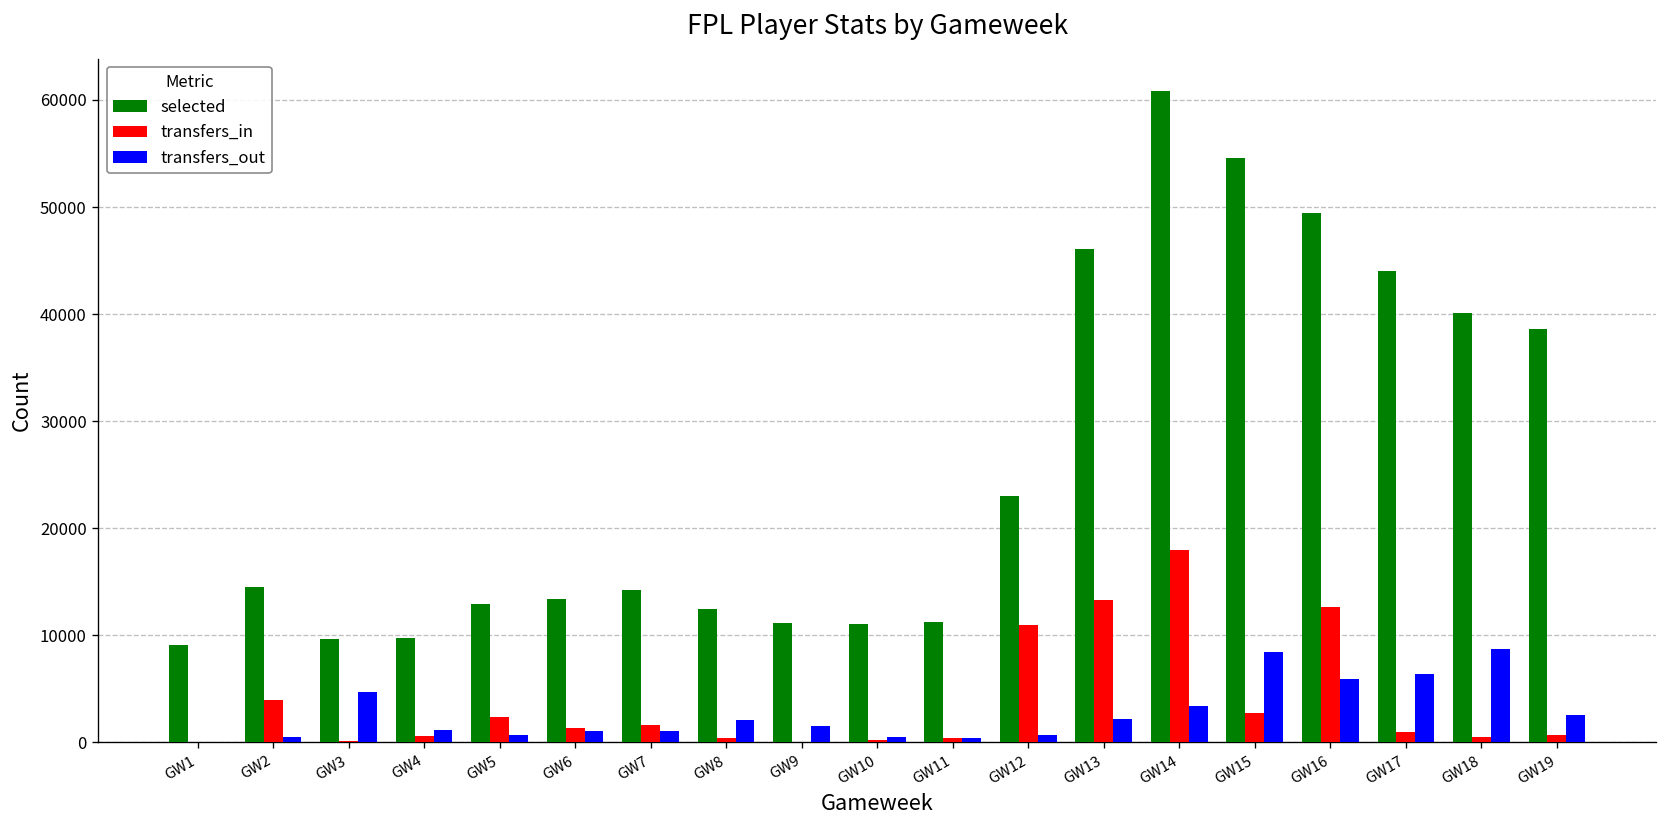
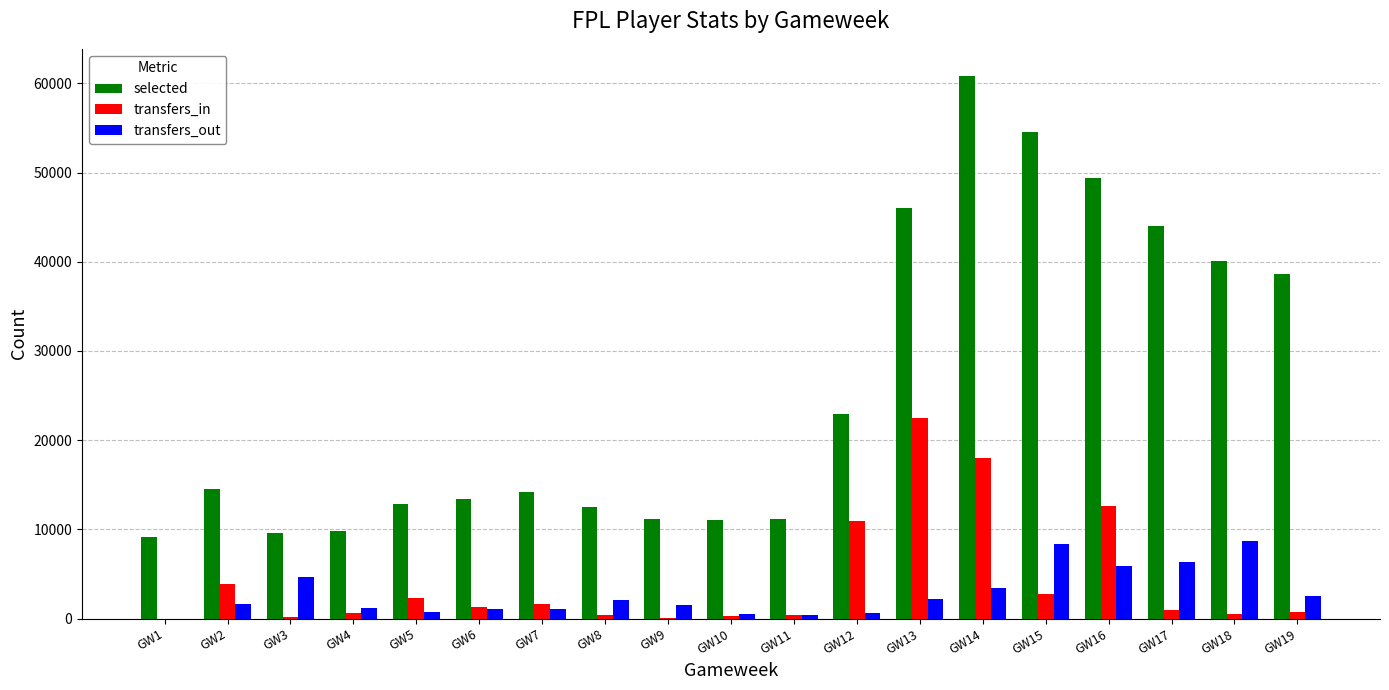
  {
    "selected": {
      "GW1": 9000,
      "GW2": 15000,
      "GW3": 10000,
      "GW4": 10000,
      "GW5": 13000,
      "GW6": 13000,
      "GW7": 14000,
      "GW8": 12000,
      "GW9": 11000,
      "GW10": 11000,
      "GW11": 11000,
      "GW12": 23000,
      "GW13": 46000,
      "GW14": 61000,
      "GW15": 55000,
      "GW16": 49000,
      "GW17": 44000,
      "GW18": 40000,
      "GW19": 39000
    },
    "transfers_in": {
      "GW1": 0,
      "GW2": 4000,
      "GW4": 1000,
      "GW5": 2000,
      "GW6": 1000,
      "GW7": 2000,
      "GW8": 0,
      "GW11": 0,
      "GW12": 11000,
-     "GW13": 13000,
+     "GW13": 22000,
      "GW14": 18000,
      "GW15": 3000,
      "GW16": 13000,
      "GW17": 1000,
      "GW18": 1000,
      "GW19": 1000
    },
    "transfers_out": {
      "GW1": 0,
-     "GW2": 0,
+     "GW2": 2000,
      "GW3": 5000,
      "GW4": 1000,
      "GW5": 1000,
      "GW6": 1000,
      "GW7": 1000,
      "GW8": 2000,
      "GW9": 1000,
      "GW10": 1000,
      "GW11": 0,
      "GW12": 1000,
      "GW13": 2000,
      "GW14": 3000,
      "GW15": 8000,
      "GW16": 6000,
      "GW17": 6000,
      "GW18": 9000,
      "GW19": 3000
    }
  }
